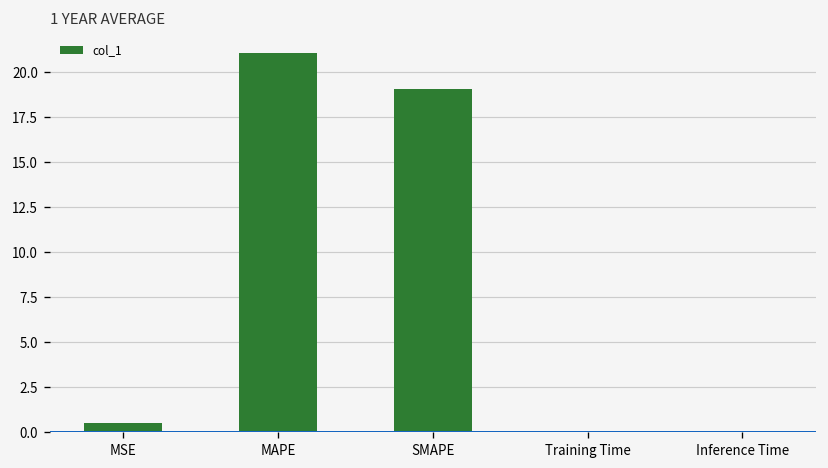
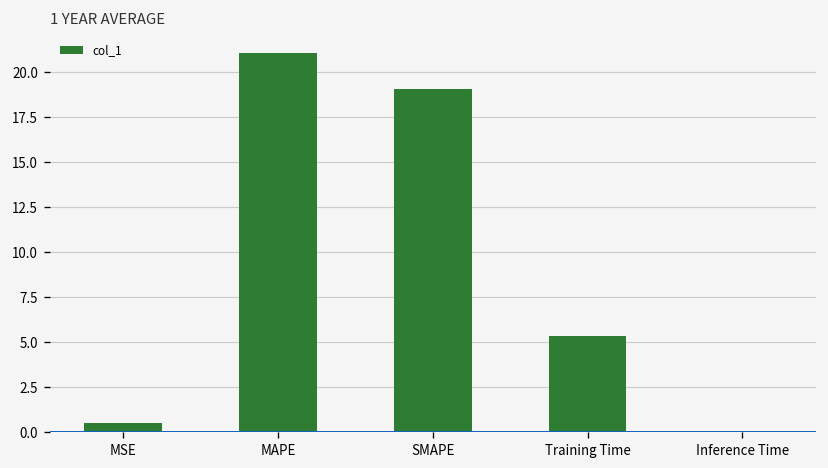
  {
    "MSE": 0.5,
    "MAPE": 21.1,
    "SMAPE": 19.1,
-   "Training Time": 0.0
+   "Training Time": 5.4
  }
